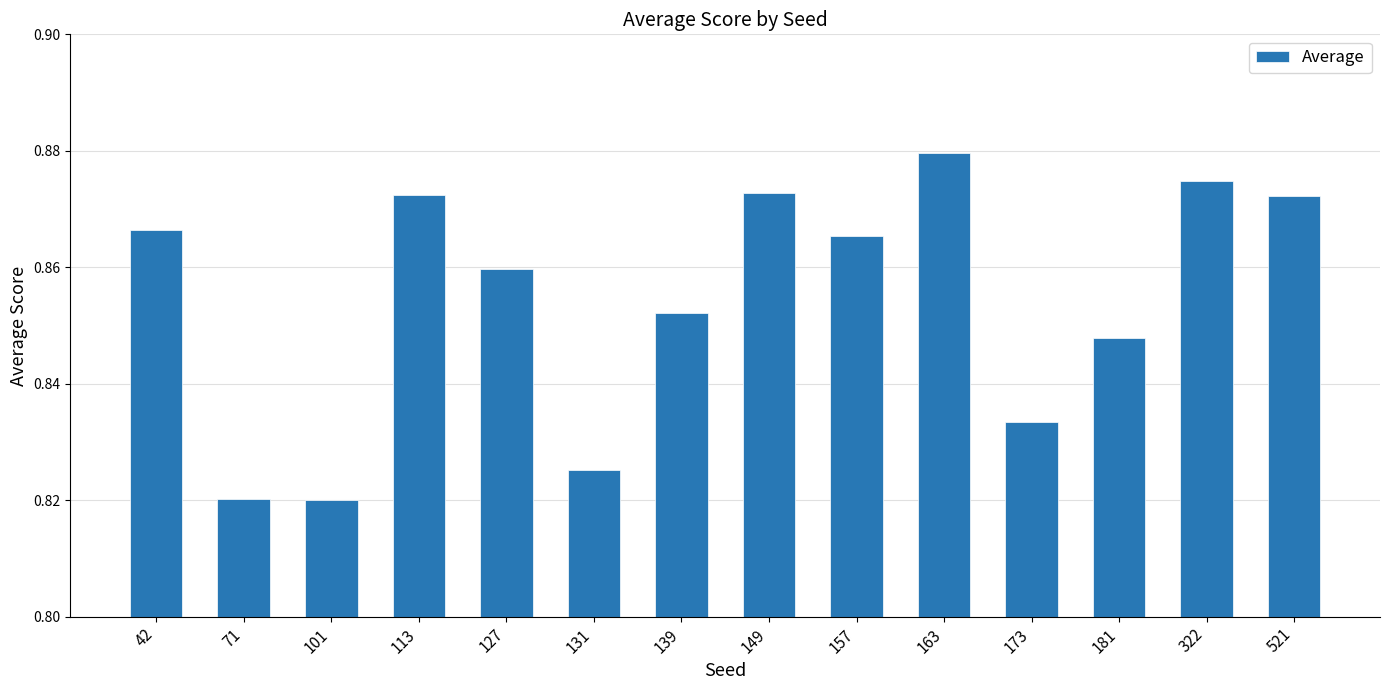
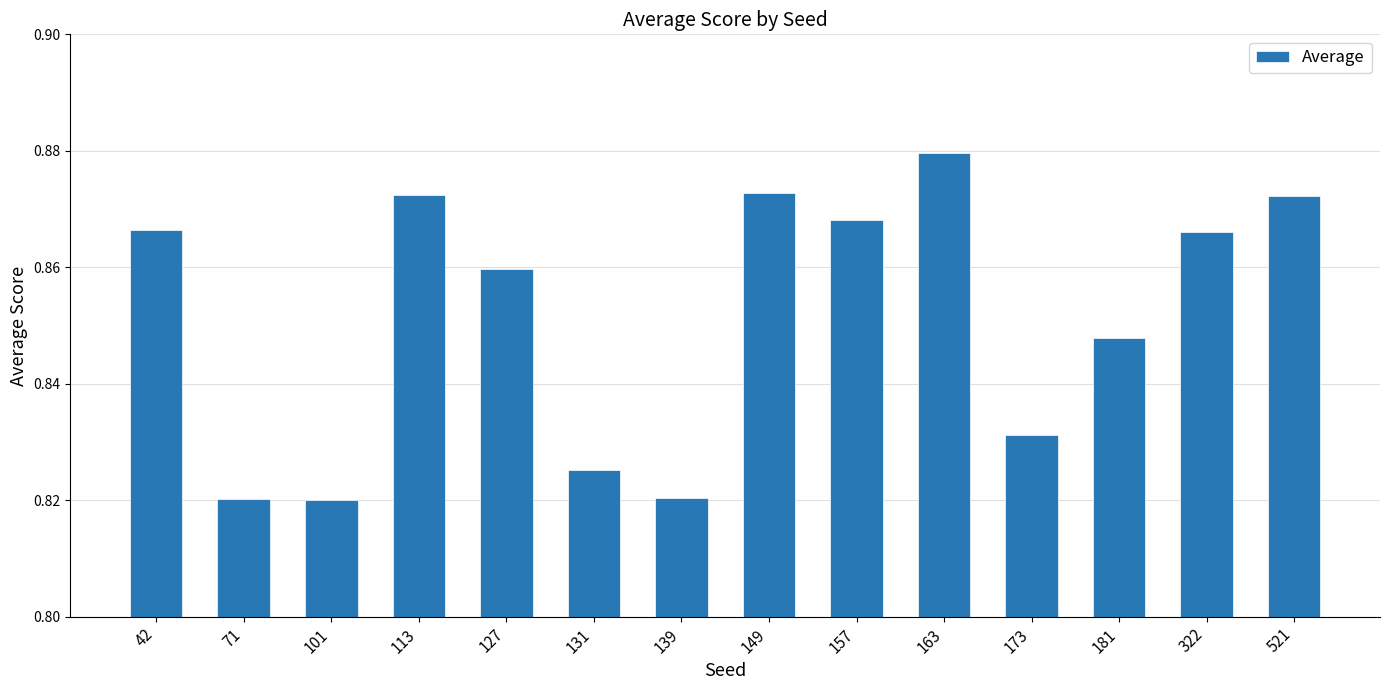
  {
    "42": 0.866,
    "71": 0.820,
    "101": 0.820,
    "113": 0.872,
    "127": 0.860,
    "131": 0.825,
-   "139": 0.852,
+   "139": 0.820,
    "149": 0.873,
-   "157": 0.865,
+   "157": 0.868,
    "163": 0.880,
-   "173": 0.833,
+   "173": 0.831,
    "181": 0.848,
-   "322": 0.875,
+   "322": 0.866,
    "521": 0.872
  }
